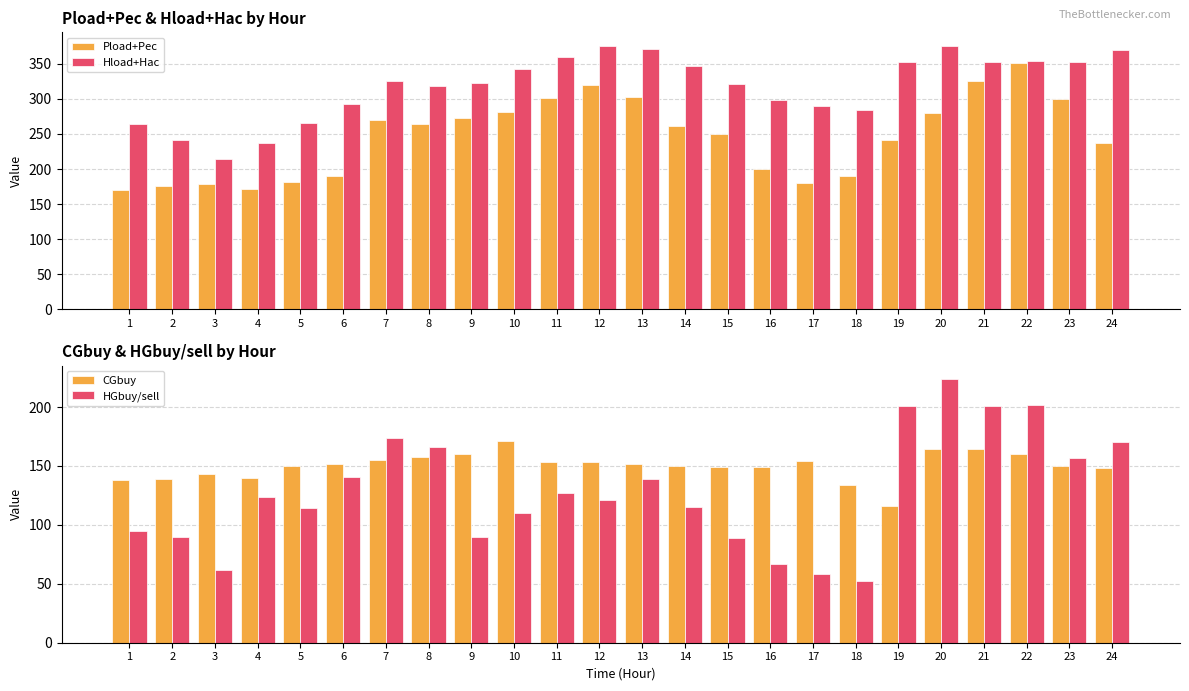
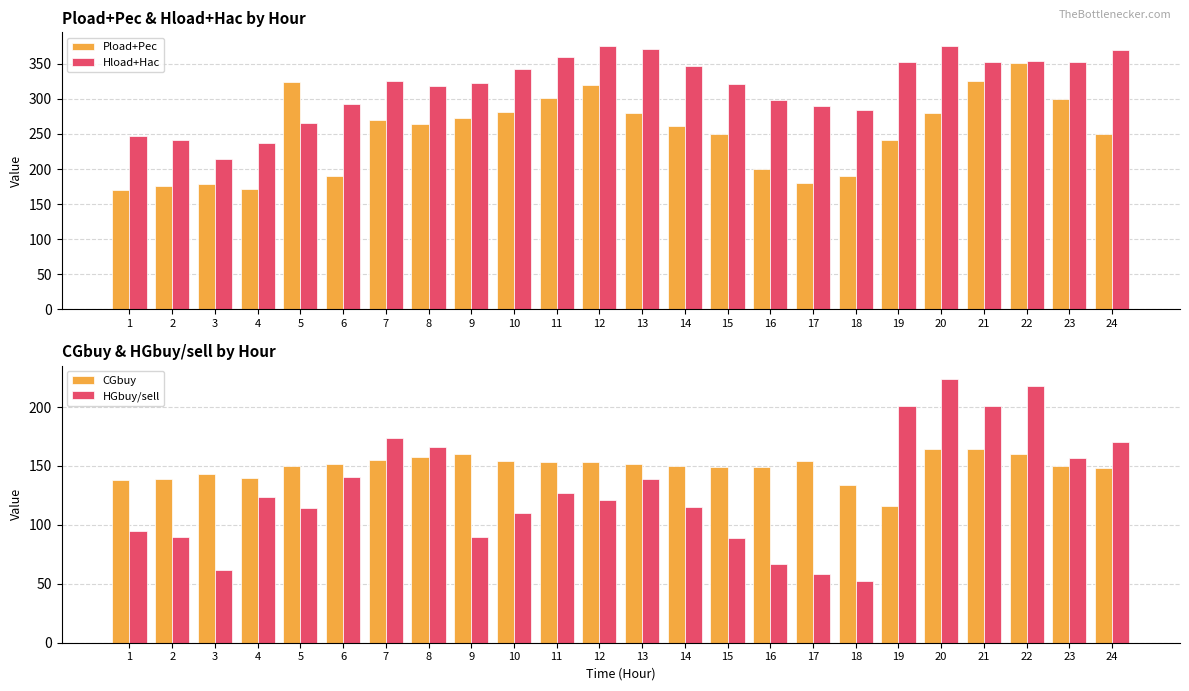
  {
    "Pload+Pec & Hload+Hac by Hour": {
      "Pload+Pec": {
        "1": 170,
        "2": 180,
        "3": 180,
        "4": 170,
-       "5": 180,
+       "5": 320,
        "6": 190,
        "7": 270,
        "8": 260,
        "9": 270,
        "10": 280,
        "11": 300,
        "12": 320,
-       "13": 300,
+       "13": 280,
        "14": 260,
        "15": 250,
        "16": 200,
        "17": 180,
        "18": 190,
        "19": 240,
        "20": 280,
        "21": 330,
        "22": 350,
        "23": 300,
-       "24": 240
+       "24": 250
      },
      "Hload+Hac": {
-       "1": 260,
+       "1": 250,
        "2": 240,
        "3": 210,
        "4": 240,
        "5": 270,
        "6": 290,
        "7": 330,
        "8": 320,
        "9": 320,
        "10": 340,
        "11": 360,
        "12": 380,
        "13": 370,
        "14": 350,
        "15": 320,
        "16": 300,
        "17": 290,
        "18": 280,
        "19": 350,
        "20": 380,
        "21": 350,
        "22": 350,
        "23": 350,
        "24": 370
      }
    },
    "CGbuy & HGbuy/sell by Hour": {
      "CGbuy": {
        "1": 138,
        "2": 139,
        "3": 143,
        "4": 140,
        "5": 150,
        "6": 152,
        "7": 155,
        "8": 158,
        "9": 160,
-       "10": 171,
+       "10": 154,
        "11": 153,
        "12": 153,
        "13": 152,
        "14": 150,
        "15": 149,
        "16": 149,
        "17": 154,
        "18": 134,
        "19": 116,
        "20": 164,
        "21": 164,
        "22": 160,
        "23": 150,
        "24": 148
      },
      "HGbuy/sell": {
        "1": 95,
        "2": 90,
        "3": 62,
        "4": 124,
        "5": 114,
        "6": 141,
        "7": 174,
        "8": 166,
        "9": 90,
        "10": 110,
        "11": 127,
        "12": 121,
        "13": 139,
        "14": 115,
        "15": 89,
        "16": 67,
        "17": 58,
        "18": 52,
        "19": 201,
        "20": 224,
        "21": 201,
-       "22": 202,
+       "22": 218,
        "23": 157,
        "24": 170
      }
    }
  }
